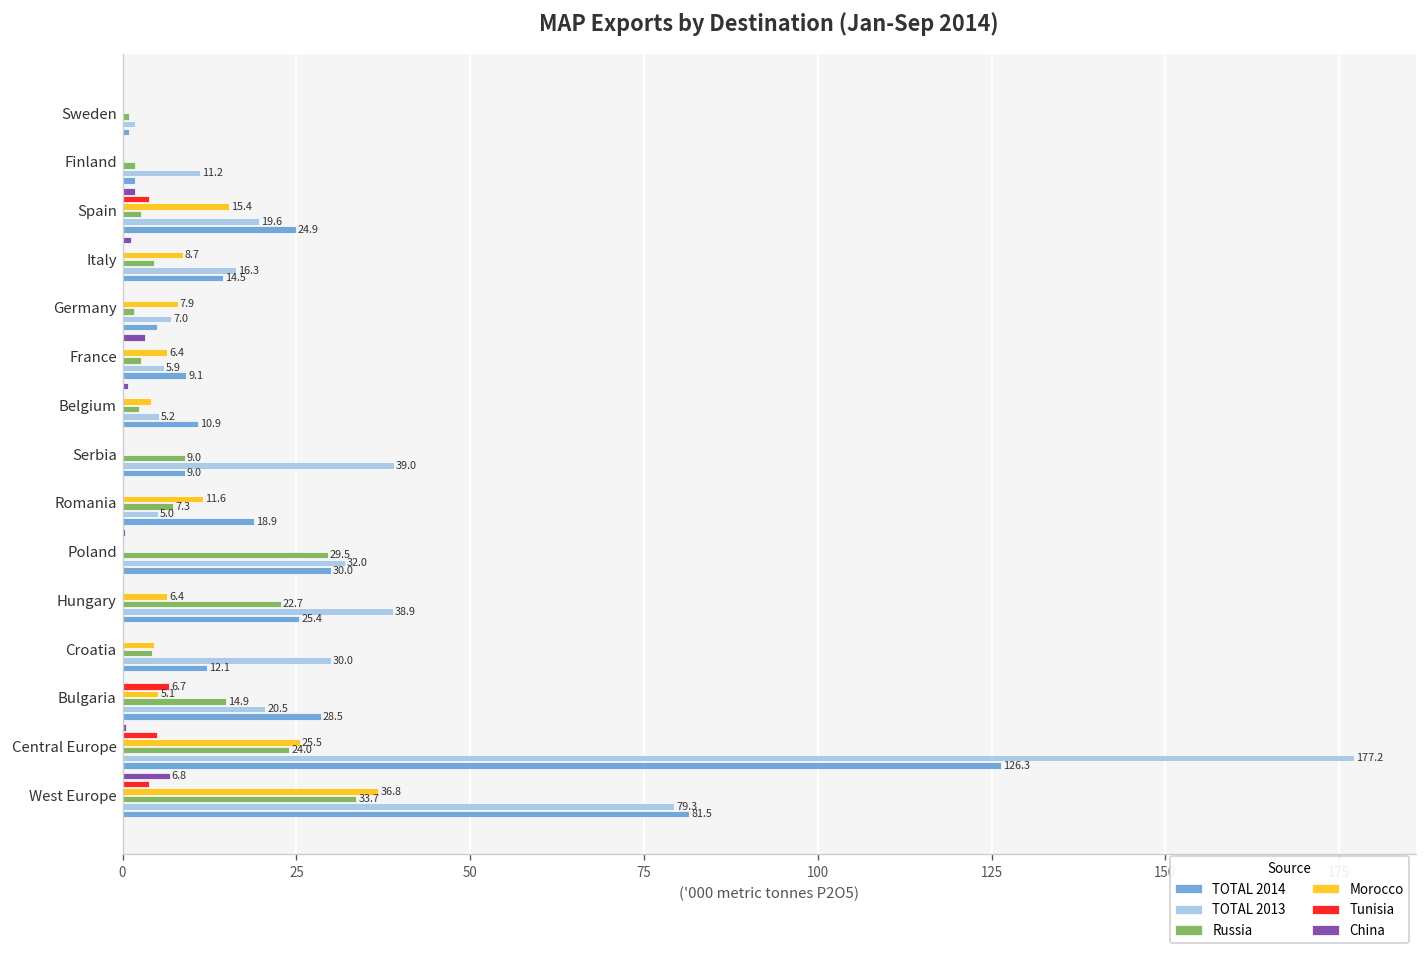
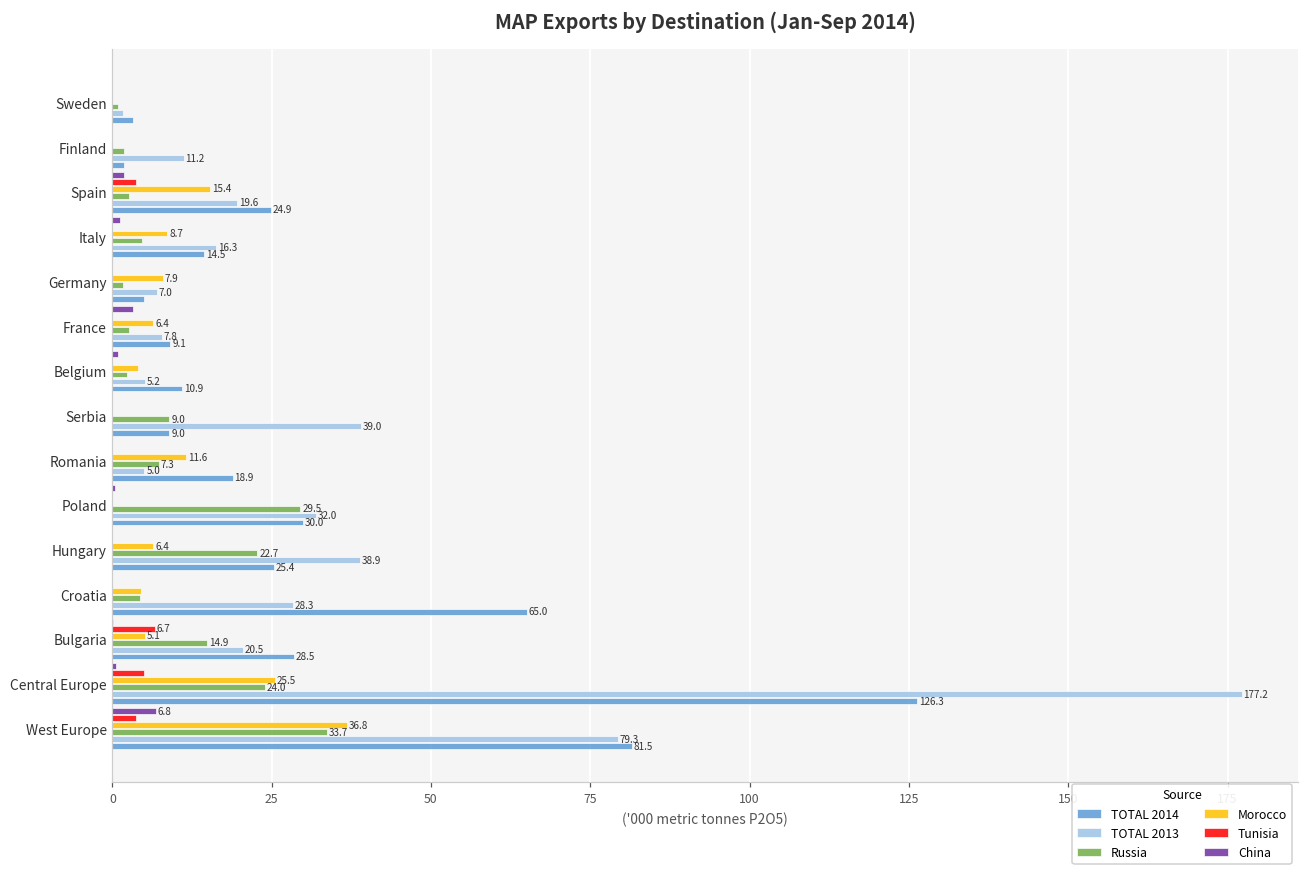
  {
    "TOTAL 2014": {
-     "Sweden": 1,
+     "Sweden": 3,
      "Spain": 24.9,
      "Italy": 14.5,
      "France": 9.1,
      "Belgium": 10.9,
      "Serbia": 9.0,
      "Romania": 18.9,
      "Poland": 30.0,
      "Hungary": 25.4,
-     "Croatia": 12.1,
+     "Croatia": 65.0,
      "Bulgaria": 28.5,
      "Central Europe": 126.3,
      "West Europe": 81.5
    },
    "TOTAL 2013": {
      "Finland": 11.2,
      "Spain": 19.6,
      "Italy": 16.3,
      "Germany": 7.0,
-     "France": 5.9,
+     "France": 7.8,
      "Belgium": 5.2,
      "Serbia": 39.0,
      "Romania": 5.0,
      "Poland": 32.0,
      "Hungary": 38.9,
-     "Croatia": 30.0,
+     "Croatia": 28.3,
      "Bulgaria": 20.5,
      "Central Europe": 177.2,
      "West Europe": 79.3
    },
    "Russia": {
      "Serbia": 9.0,
      "Romania": 7.3,
      "Poland": 29.5,
      "Hungary": 22.7,
      "Bulgaria": 14.9,
      "Central Europe": 24.0,
      "West Europe": 33.7
    },
    "Morocco": {
      "Spain": 15.4,
      "Italy": 8.7,
      "Germany": 7.9,
      "France": 6.4,
      "Romania": 11.6,
      "Hungary": 6.4,
      "Bulgaria": 5.1,
      "Central Europe": 25.5,
      "West Europe": 36.8
    },
    "Tunisia": {
      "Bulgaria": 6.7
    },
    "China": {
      "West Europe": 6.8
    }
  }
